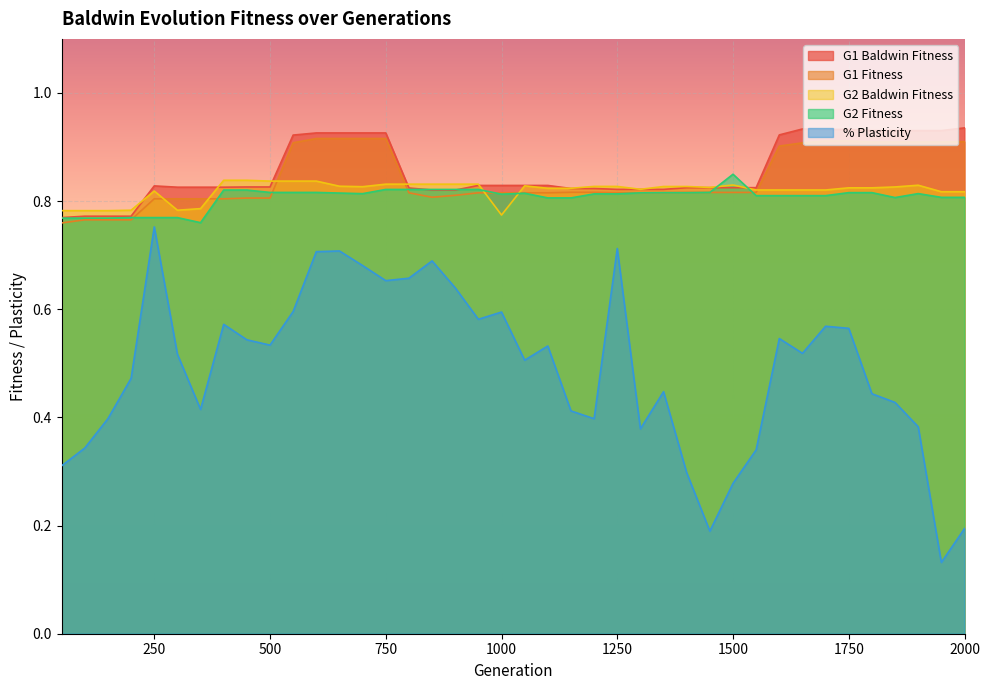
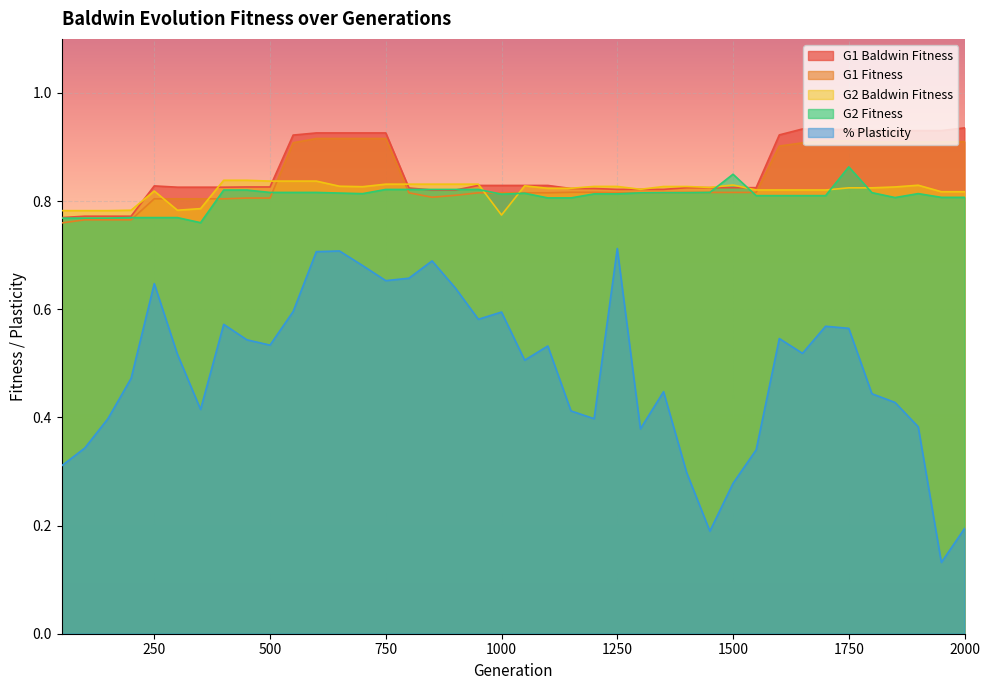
  {
    "G2 Baldwin Fitness": {
      "250": 0.82,
      "500": 0.84,
      "750": 0.83,
      "1000": 0.77,
      "1250": 0.83,
      "1500": 0.83,
      "1750": 0.82,
      "2000": 0.82
    },
    "G2 Fitness": {
      "250": 0.77,
      "500": 0.82,
      "750": 0.82,
      "1500": 0.85,
-     "1750": 0.82,
+     "1750": 0.86,
      "2000": 0.81
    },
    "% Plasticity": {
-     "250": 0.75,
+     "250": 0.65,
      "500": 0.53,
      "750": 0.65,
      "1000": 0.59,
      "1250": 0.71,
      "1500": 0.28,
      "1750": 0.56,
      "2000": 0.19
    }
  }
